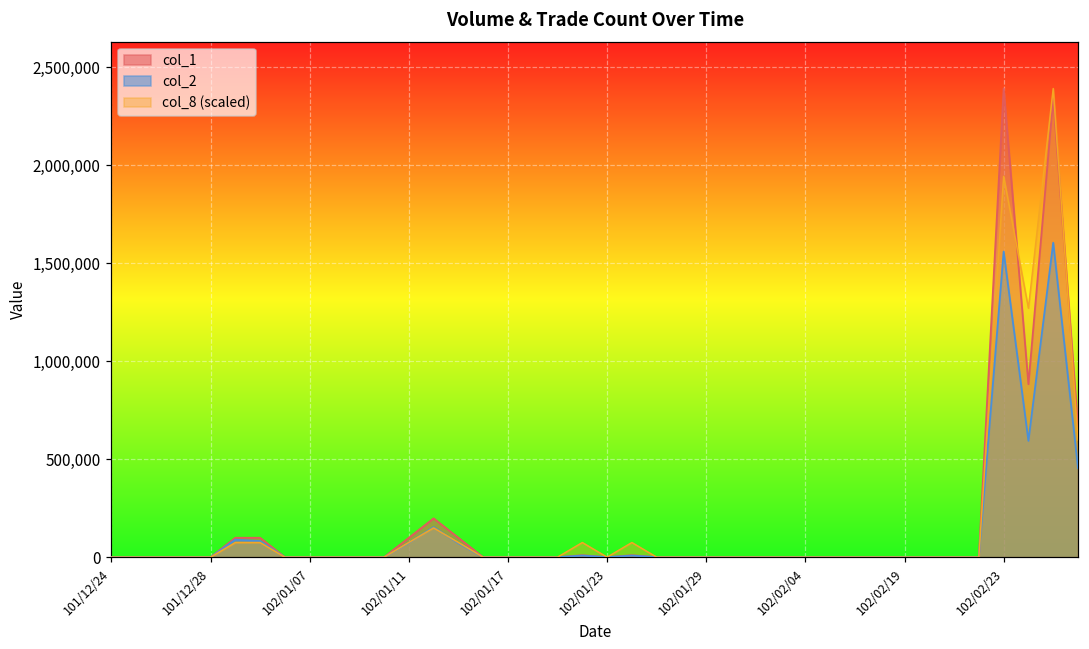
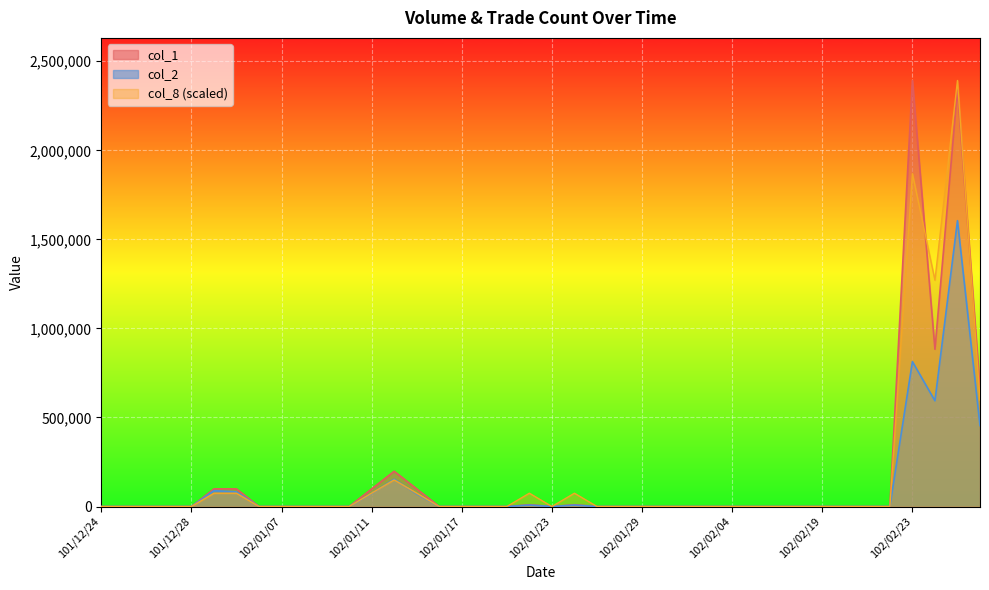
  {
    "col_1": {
      "102/01/11": "100,000",
      "102/02/23": "2,390,000"
    },
    "col_2": {
-     "102/02/23": "1,560,000"
+     "102/02/23": "810,000"
    },
    "col_8 (scaled)": {
-     "102/02/23": "1,940,000"
+     "102/02/23": "1,870,000"
    }
  }
